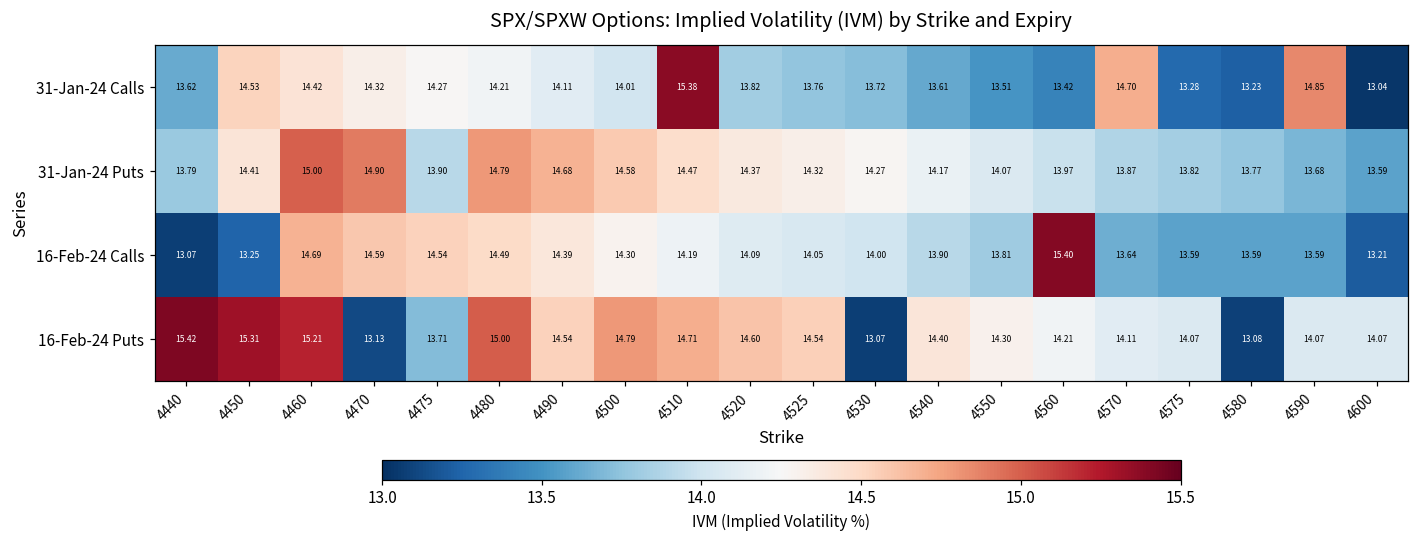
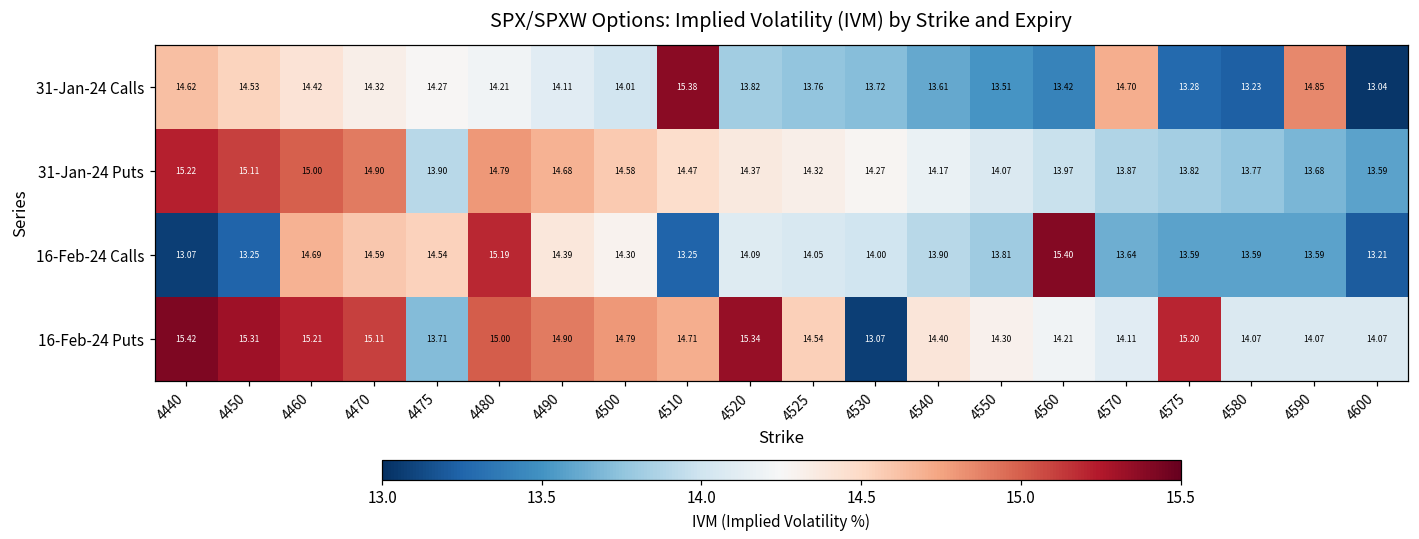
  {
    "31-Jan-24 Calls": {
-     "4440": 13.62,
+     "4440": 14.62,
      "4450": 14.53,
      "4460": 14.42,
      "4470": 14.32,
      "4475": 14.27,
      "4480": 14.21,
      "4490": 14.11,
      "4500": 14.01,
      "4510": 15.38,
      "4520": 13.82,
      "4525": 13.76,
      "4530": 13.72,
      "4540": 13.61,
      "4550": 13.51,
      "4560": 13.42,
      "4570": 14.70,
      "4575": 13.28,
      "4580": 13.23,
      "4590": 14.85,
      "4600": 13.04
    },
    "31-Jan-24 Puts": {
-     "4440": 13.79,
-     "4450": 14.41,
+     "4440": 15.22,
+     "4450": 15.11,
      "4460": 15.00,
      "4470": 14.90,
      "4475": 13.90,
      "4480": 14.79,
      "4490": 14.68,
      "4500": 14.58,
      "4510": 14.47,
      "4520": 14.37,
      "4525": 14.32,
      "4530": 14.27,
      "4540": 14.17,
      "4550": 14.07,
      "4560": 13.97,
      "4570": 13.87,
      "4575": 13.82,
      "4580": 13.77,
      "4590": 13.68,
      "4600": 13.59
    },
    "16-Feb-24 Calls": {
      "4440": 13.07,
      "4450": 13.25,
      "4460": 14.69,
      "4470": 14.59,
      "4475": 14.54,
-     "4480": 14.49,
+     "4480": 15.19,
      "4490": 14.39,
      "4500": 14.30,
-     "4510": 14.19,
+     "4510": 13.25,
      "4520": 14.09,
      "4525": 14.05,
      "4530": 14.00,
      "4540": 13.90,
      "4550": 13.81,
      "4560": 15.40,
      "4570": 13.64,
      "4575": 13.59,
      "4580": 13.59,
      "4590": 13.59,
      "4600": 13.21
    },
    "16-Feb-24 Puts": {
      "4440": 15.42,
      "4450": 15.31,
      "4460": 15.21,
-     "4470": 13.13,
+     "4470": 15.11,
      "4475": 13.71,
      "4480": 15.00,
-     "4490": 14.54,
+     "4490": 14.90,
      "4500": 14.79,
      "4510": 14.71,
-     "4520": 14.60,
+     "4520": 15.34,
      "4525": 14.54,
      "4530": 13.07,
      "4540": 14.40,
      "4550": 14.30,
      "4560": 14.21,
      "4570": 14.11,
-     "4575": 14.07,
-     "4580": 13.08,
+     "4575": 15.20,
+     "4580": 14.07,
      "4590": 14.07,
      "4600": 14.07
    }
  }
